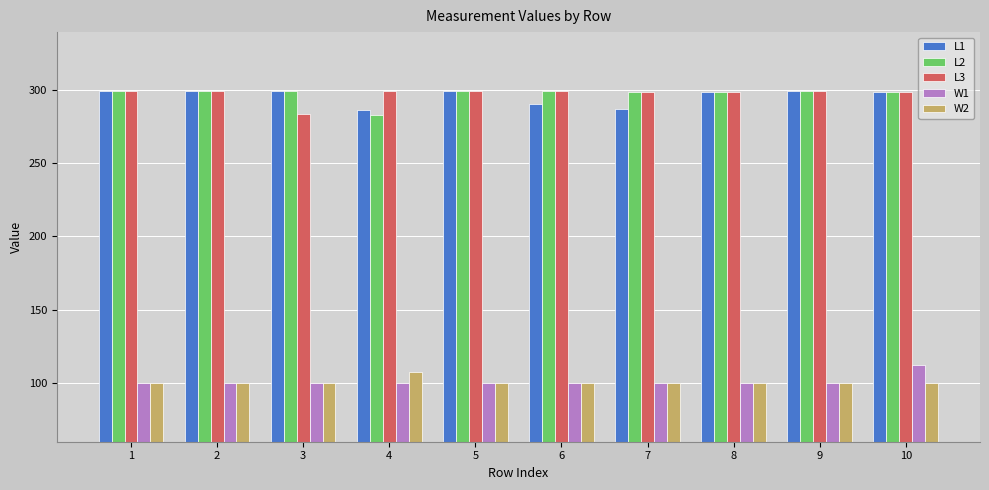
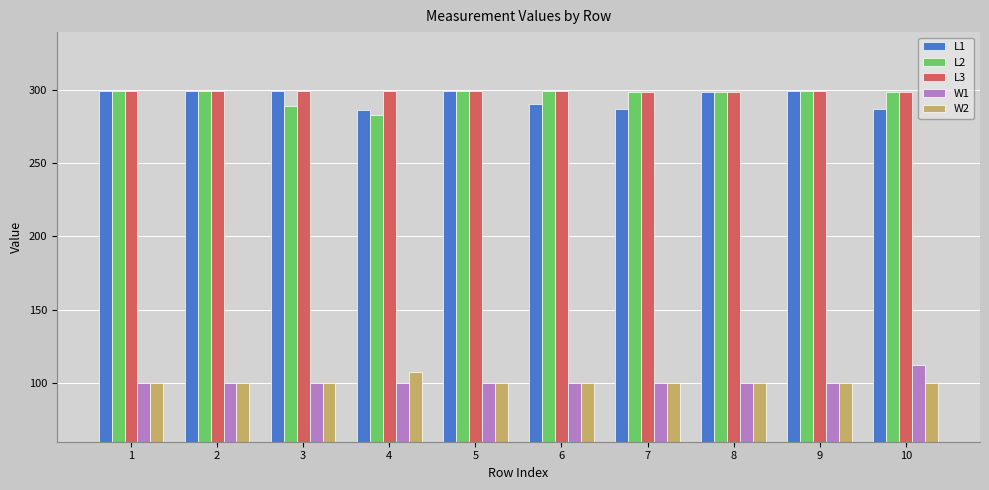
  {
    "L1": {
      "1": 300,
      "2": 299,
      "3": 299,
      "4": 287,
      "5": 299,
      "6": 291,
      "7": 287,
      "8": 299,
      "9": 299,
-     "10": 299
+     "10": 287
    },
    "L2": {
      "1": 300,
      "2": 299,
-     "3": 299,
+     "3": 289,
      "4": 283,
      "5": 299,
      "6": 299,
      "7": 299,
      "8": 299,
      "9": 299,
      "10": 299
    },
    "L3": {
      "1": 300,
      "2": 299,
-     "3": 284,
+     "3": 299,
      "4": 299,
      "5": 299,
      "6": 299,
      "7": 299,
      "8": 299,
      "9": 299,
      "10": 299
    },
    "W1": {
      "1": 100,
      "2": 100,
      "3": 100,
      "4": 100,
      "5": 100,
      "6": 100,
      "7": 100,
      "8": 100,
      "9": 100,
      "10": 112
    },
    "W2": {
      "1": 100,
      "2": 100,
      "3": 100,
      "4": 107,
      "5": 100,
      "6": 100,
      "7": 100,
      "8": 100,
      "9": 100,
      "10": 100
    }
  }
